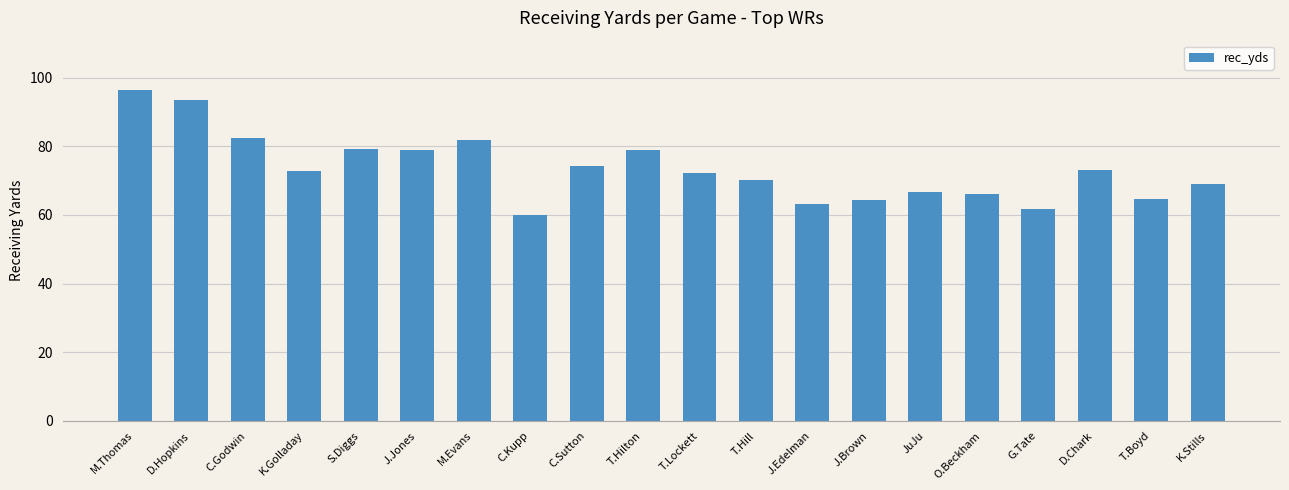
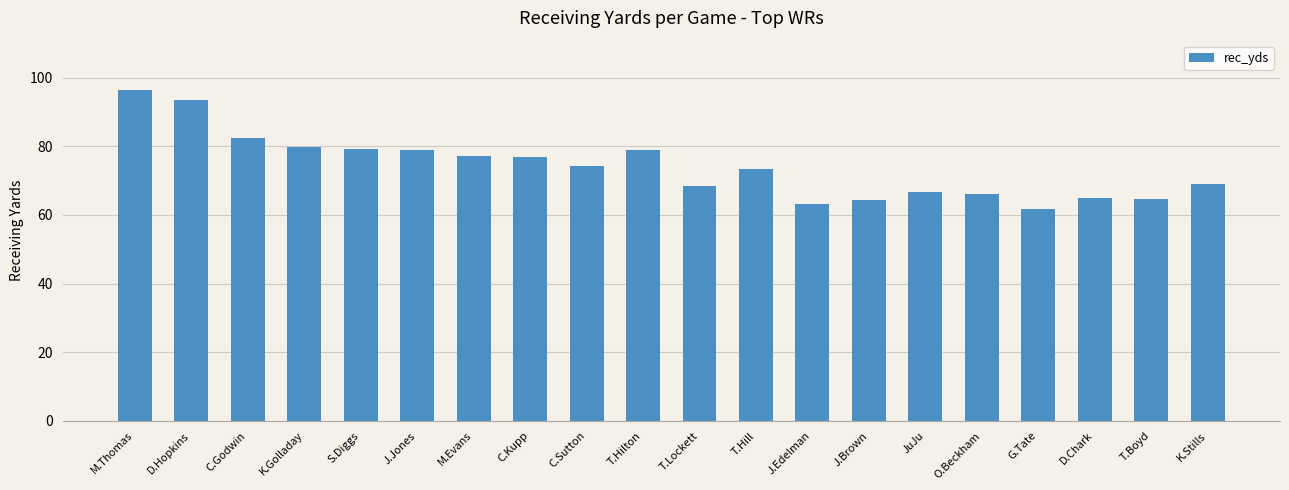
  {
    "M.Thomas": 96,
    "D.Hopkins": 93,
    "C.Godwin": 82,
-   "K.Golladay": 73,
+   "K.Golladay": 80,
    "S.Diggs": 79,
    "J.Jones": 79,
-   "M.Evans": 82,
-   "C.Kupp": 60,
+   "M.Evans": 77,
+   "C.Kupp": 77,
    "C.Sutton": 74,
    "T.Hilton": 79,
-   "T.Lockett": 72,
-   "T.Hill": 70,
+   "T.Lockett": 68,
+   "T.Hill": 74,
    "J.Edelman": 63,
    "J.Brown": 64,
    "JuJu": 67,
    "O.Beckham": 66,
    "G.Tate": 62,
-   "D.Chark": 73,
+   "D.Chark": 65,
    "T.Boyd": 65,
    "K.Stills": 69
  }
